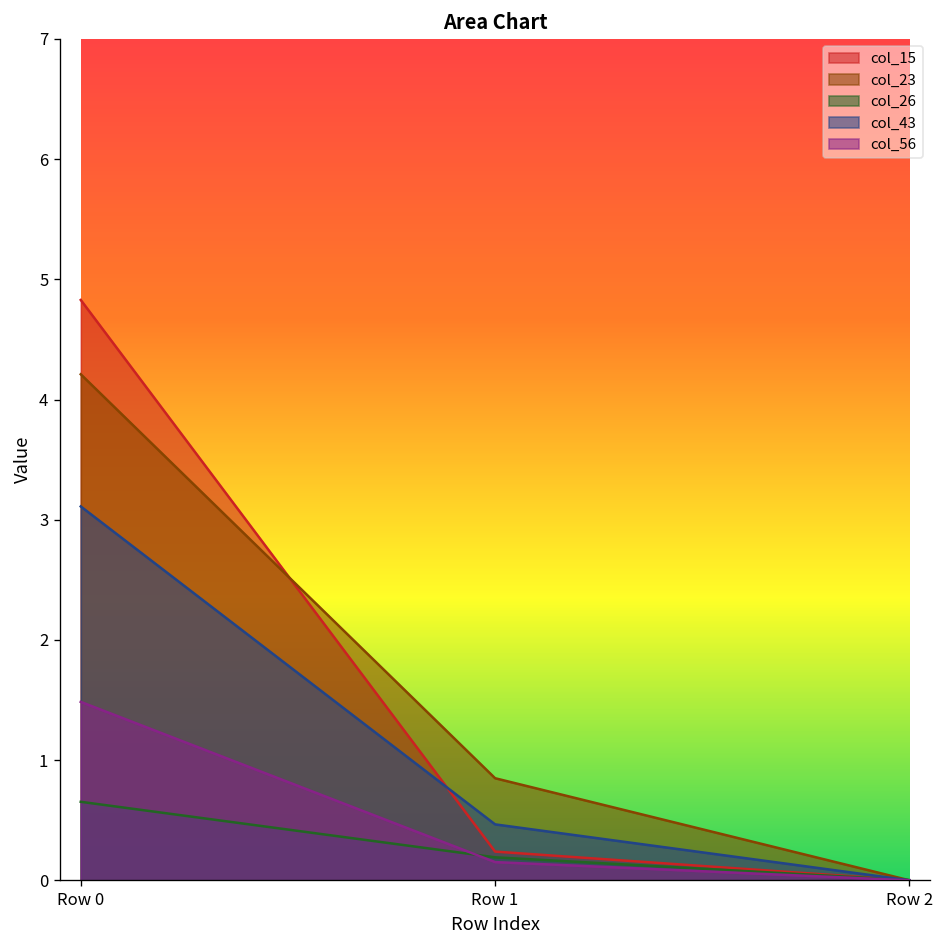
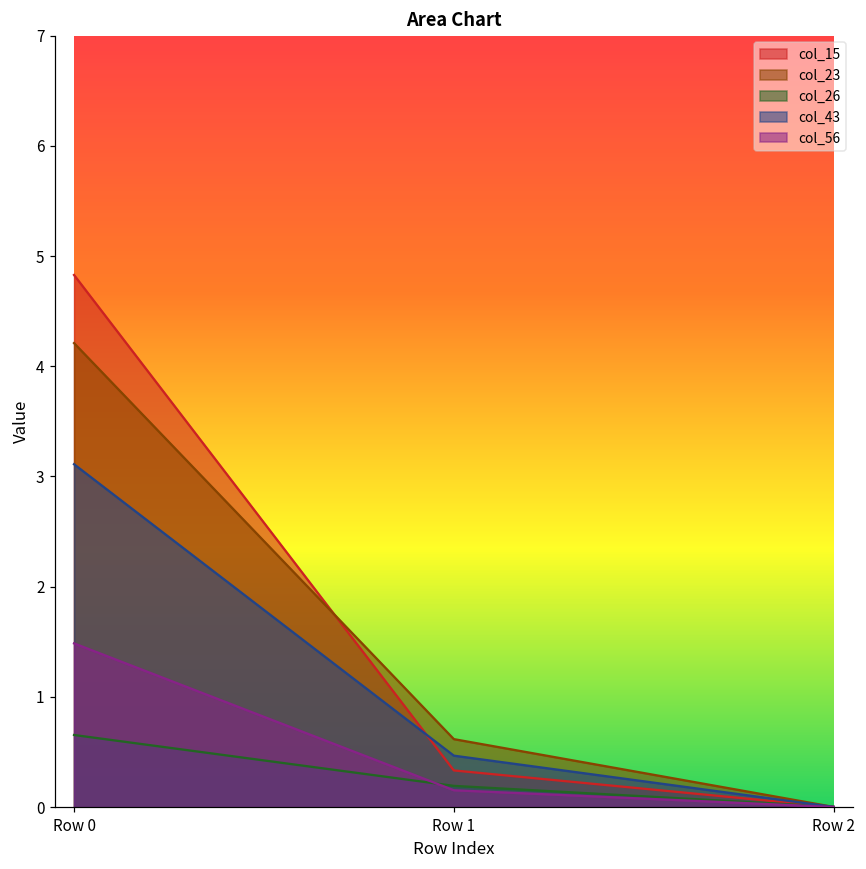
  {
    "col_15": {
      "Row 0": 4.83,
-     "Row 1": 0.24
+     "Row 1": 0.33
    },
    "col_23": {
      "Row 0": 4.21,
-     "Row 1": 0.85
+     "Row 1": 0.62
    },
    "col_26": {
      "Row 0": 0.65,
      "Row 1": 0.19
    },
    "col_43": {
      "Row 0": 3.11,
      "Row 1": 0.47
    },
    "col_56": {
      "Row 0": 1.49,
      "Row 1": 0.15
    }
  }
